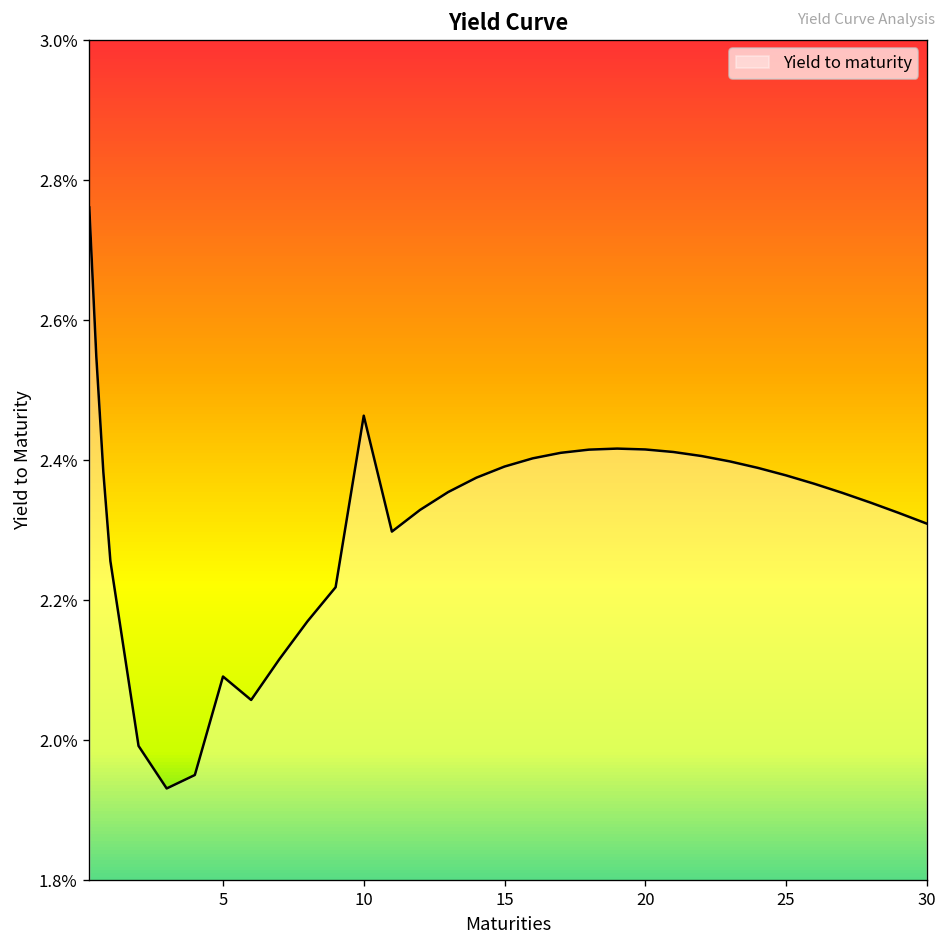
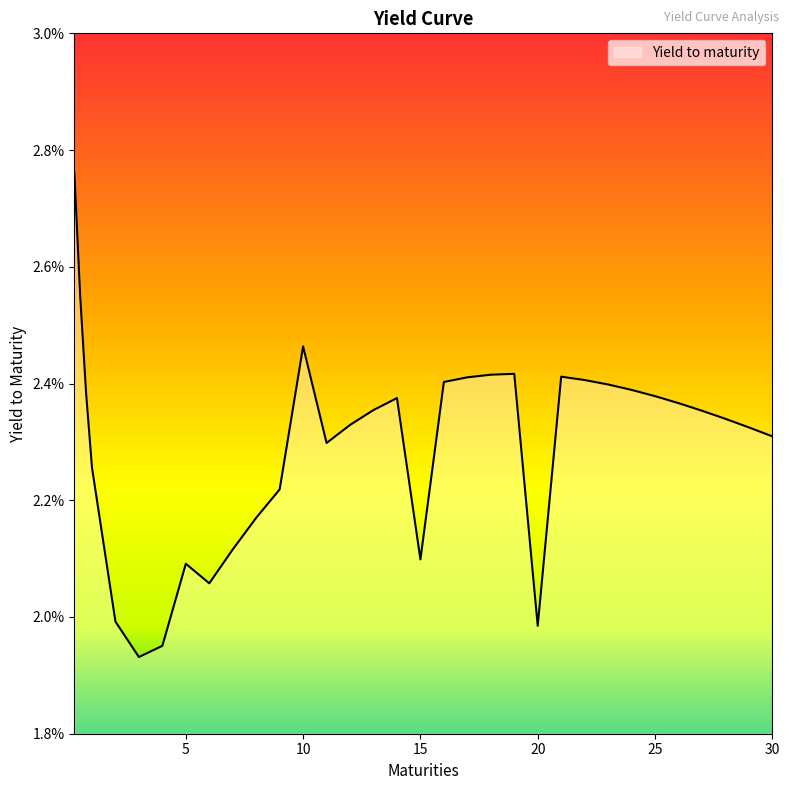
  {
    "5": "2.09%",
    "10": "2.46%",
-   "15": "2.39%",
-   "20": "2.42%",
+   "15": "2.10%",
+   "20": "1.98%",
    "25": "2.38%",
    "30": "2.31%"
  }
